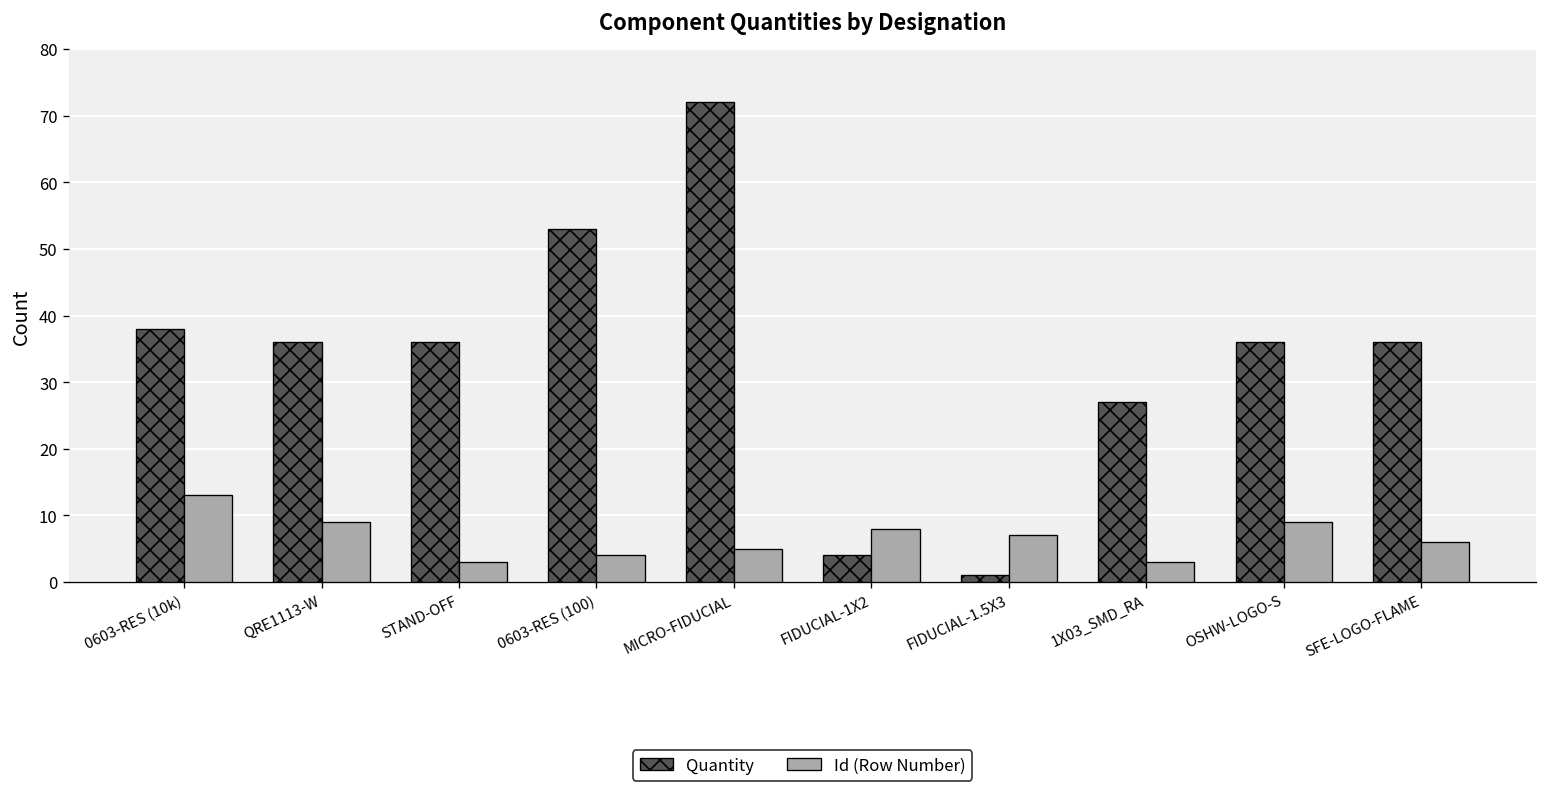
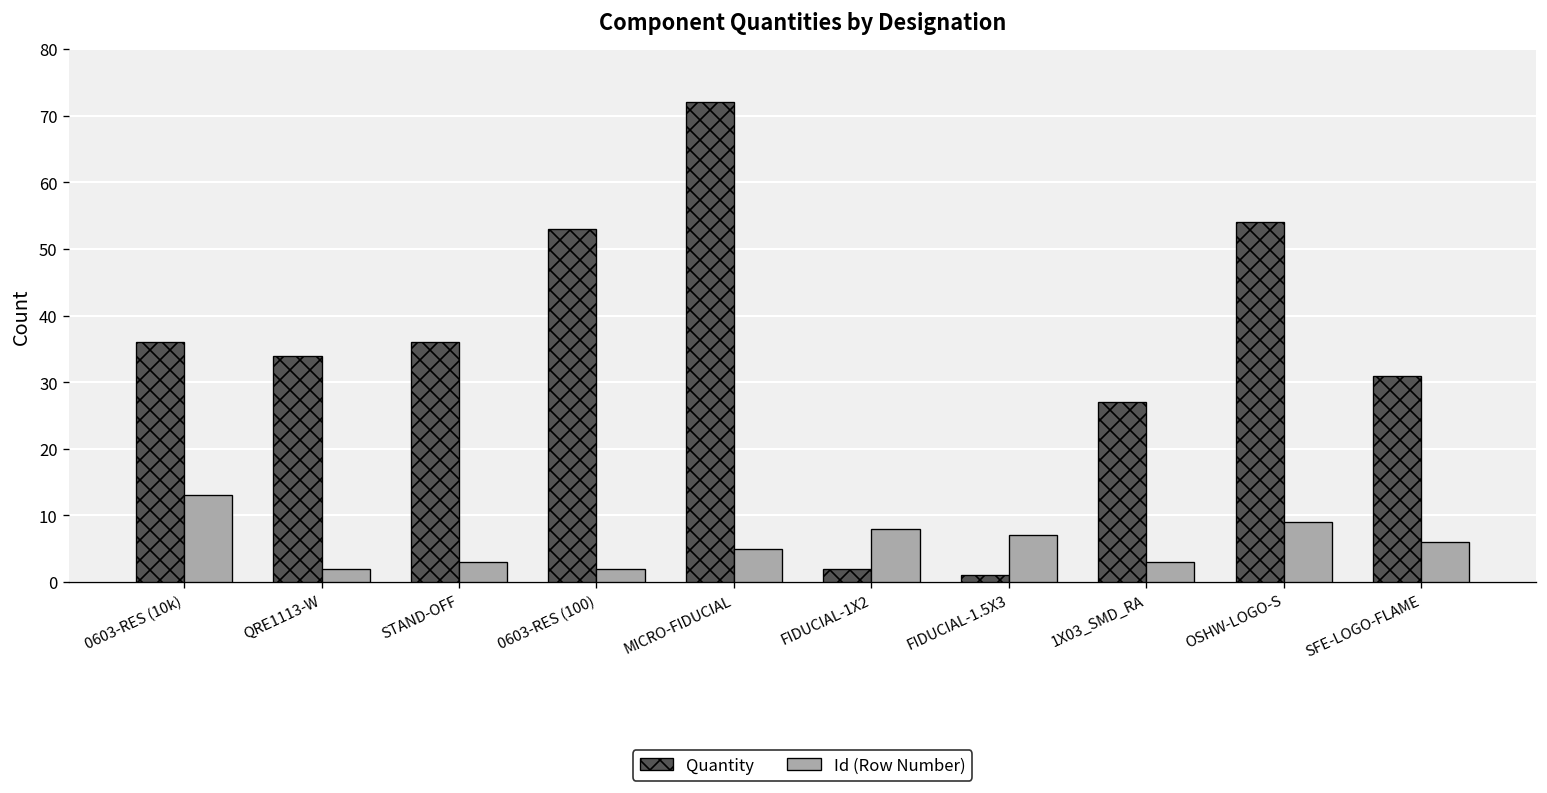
  {
    "Quantity": {
-     "0603-RES (10k)": 38,
-     "QRE1113-W": 36,
+     "0603-RES (10k)": 36,
+     "QRE1113-W": 34,
      "STAND-OFF": 36,
      "0603-RES (100)": 53,
      "MICRO-FIDUCIAL": 72,
-     "FIDUCIAL-1X2": 4,
+     "FIDUCIAL-1X2": 2,
      "FIDUCIAL-1.5X3": 1,
      "1X03_SMD_RA": 27,
-     "OSHW-LOGO-S": 36,
-     "SFE-LOGO-FLAME": 36
+     "OSHW-LOGO-S": 54,
+     "SFE-LOGO-FLAME": 31
    },
    "Id (Row Number)": {
      "0603-RES (10k)": 13,
-     "QRE1113-W": 9,
+     "QRE1113-W": 2,
      "STAND-OFF": 3,
-     "0603-RES (100)": 4,
+     "0603-RES (100)": 2,
      "MICRO-FIDUCIAL": 5,
      "FIDUCIAL-1X2": 8,
      "FIDUCIAL-1.5X3": 7,
      "1X03_SMD_RA": 3,
      "OSHW-LOGO-S": 9,
      "SFE-LOGO-FLAME": 6
    }
  }
